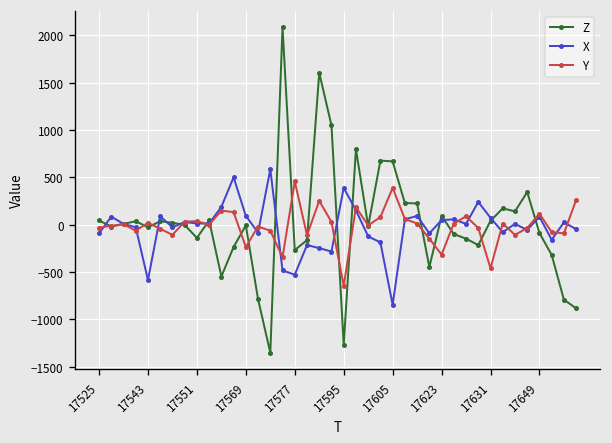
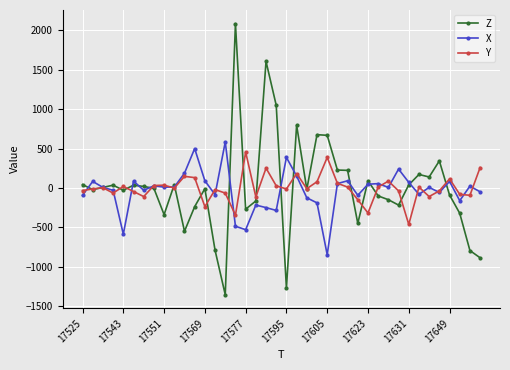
  {
    "Z": {
      "17525": 0,
      "17543": 0,
-     "17551": -100,
+     "17551": -300,
      "17569": 0,
      "17577": -300,
      "17595": -1300,
      "17605": 700,
      "17623": 100,
      "17649": -100
    },
    "X": {
      "17525": -100,
      "17543": -600,
      "17569": 100,
      "17577": -500,
      "17595": 400,
      "17605": -800,
      "17623": 0
    },
    "Y": {
      "17525": 0,
      "17543": 0,
      "17569": -200,
      "17577": 500,
-     "17595": -600,
+     "17595": 0,
      "17605": 400,
      "17623": -300,
      "17631": -500
    }
  }
